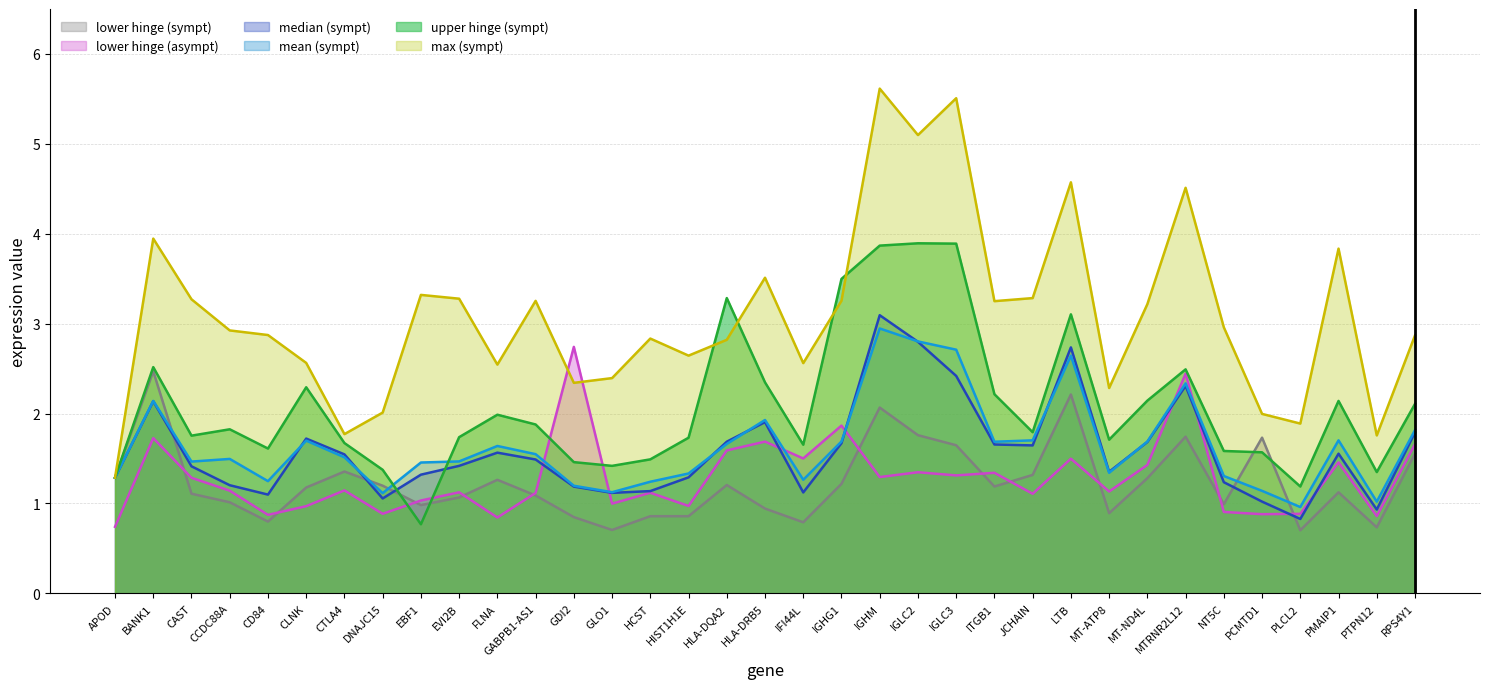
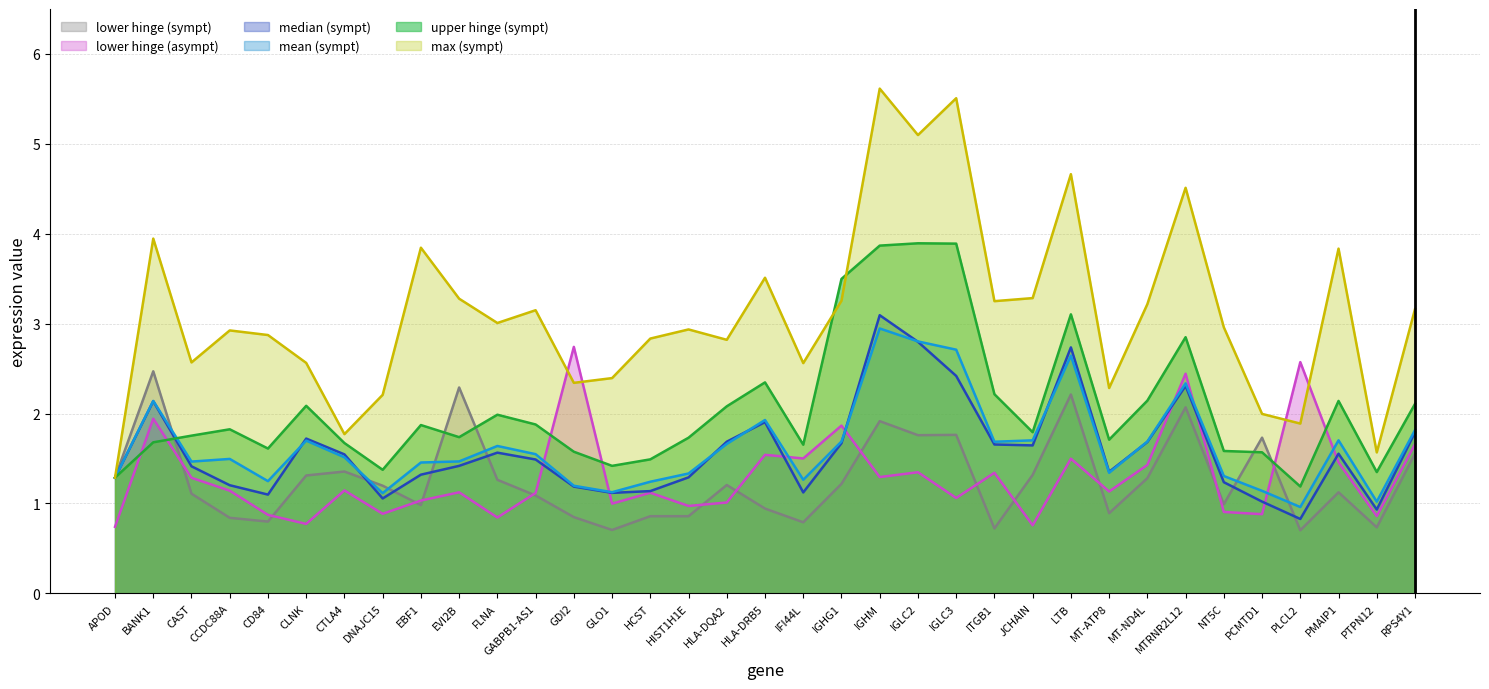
  {
    "lower hinge (sympt)": {
      "BANK1": 2.5,
      "CAST": 1.1,
-     "CCDC88A": 1.0,
+     "CCDC88A": 0.8,
      "CD84": 0.8,
-     "CLNK": 1.2,
+     "CLNK": 1.3,
      "CTLA4": 1.4,
      "DNAJC15": 1.2,
      "EBF1": 1.0,
-     "EVI2B": 1.1,
+     "EVI2B": 2.3,
      "FLNA": 1.3,
      "GABPB1-AS1": 1.1,
      "GDI2": 0.8,
      "GLO1": 0.7,
      "HCST": 0.9,
      "HIST1H1E": 0.9,
      "HLA-DQA2": 1.2,
      "HLA-DRB5": 0.9,
      "IFI44L": 0.8,
      "IGHG1": 1.2,
-     "IGHM": 2.1,
+     "IGHM": 1.9,
      "IGLC2": 1.8,
-     "IGLC3": 1.6,
-     "ITGB1": 1.2,
+     "IGLC3": 1.8,
+     "ITGB1": 0.7,
      "JCHAIN": 1.3,
      "LTB": 2.2,
      "MT-ATP8": 0.9,
      "MT-ND4L": 1.3,
-     "MTRNR2L12": 1.7,
+     "MTRNR2L12": 2.1,
      "NT5C": 1.0,
      "PCMTD1": 1.7,
      "PLCL2": 0.7,
      "PMAIP1": 1.1,
      "PTPN12": 0.7,
      "RPS4Y1": 1.6
    },
    "lower hinge (asympt)": {
      "APOD": 0.7,
-     "BANK1": 1.7,
+     "BANK1": 1.9,
      "CAST": 1.3,
      "CCDC88A": 1.1,
      "CD84": 0.9,
-     "CLNK": 1.0,
+     "CLNK": 0.8,
      "CTLA4": 1.1,
      "DNAJC15": 0.9,
      "EBF1": 1.0,
      "EVI2B": 1.1,
      "FLNA": 0.8,
      "GABPB1-AS1": 1.1,
      "GDI2": 2.7,
      "GLO1": 1.0,
      "HIST1H1E": 1.0,
-     "HLA-DQA2": 1.6,
-     "HLA-DRB5": 1.7,
+     "HLA-DQA2": 1.0,
+     "HLA-DRB5": 1.5,
      "IFI44L": 1.5,
      "IGHG1": 1.9,
      "IGHM": 1.3,
      "IGLC2": 1.3,
-     "IGLC3": 1.3,
+     "IGLC3": 1.1,
      "ITGB1": 1.3,
-     "JCHAIN": 1.1,
+     "JCHAIN": 0.8,
      "LTB": 1.5,
      "MT-ATP8": 1.1,
      "MT-ND4L": 1.4,
      "MTRNR2L12": 2.4,
      "NT5C": 0.9,
      "PCMTD1": 0.9,
-     "PLCL2": 0.9,
+     "PLCL2": 2.6,
      "PMAIP1": 1.5,
      "PTPN12": 0.9,
      "RPS4Y1": 1.7
    },
    "upper hinge (sympt)": {
-     "BANK1": 2.5,
+     "BANK1": 1.7,
      "CAST": 1.8,
      "CCDC88A": 1.8,
      "CD84": 1.6,
-     "CLNK": 2.3,
+     "CLNK": 2.1,
      "CTLA4": 1.7,
      "DNAJC15": 1.4,
-     "EBF1": 0.8,
+     "EBF1": 1.9,
      "EVI2B": 1.7,
      "FLNA": 2.0,
      "GABPB1-AS1": 1.9,
-     "GDI2": 1.5,
+     "GDI2": 1.6,
      "GLO1": 1.4,
      "HCST": 1.5,
      "HIST1H1E": 1.7,
-     "HLA-DQA2": 3.3,
+     "HLA-DQA2": 2.1,
      "HLA-DRB5": 2.3,
      "IFI44L": 1.7,
      "IGHG1": 3.5,
      "IGHM": 3.9,
      "IGLC2": 3.9,
      "IGLC3": 3.9,
      "ITGB1": 2.2,
      "JCHAIN": 1.8,
      "LTB": 3.1,
      "MT-ATP8": 1.7,
      "MT-ND4L": 2.1,
-     "MTRNR2L12": 2.5,
+     "MTRNR2L12": 2.8,
      "NT5C": 1.6,
      "PCMTD1": 1.6,
      "PLCL2": 1.2,
      "PMAIP1": 2.1,
      "PTPN12": 1.3,
      "RPS4Y1": 2.1
    },
    "max (sympt)": {
      "BANK1": 3.9,
-     "CAST": 3.3,
+     "CAST": 2.6,
      "CCDC88A": 2.9,
      "CD84": 2.9,
      "CLNK": 2.6,
      "CTLA4": 1.8,
-     "DNAJC15": 2.0,
-     "EBF1": 3.3,
+     "DNAJC15": 2.2,
+     "EBF1": 3.8,
      "EVI2B": 3.3,
-     "FLNA": 2.5,
-     "GABPB1-AS1": 3.3,
+     "FLNA": 3.0,
+     "GABPB1-AS1": 3.1,
      "GDI2": 2.3,
      "GLO1": 2.4,
      "HCST": 2.8,
-     "HIST1H1E": 2.6,
+     "HIST1H1E": 2.9,
      "HLA-DQA2": 2.8,
      "HLA-DRB5": 3.5,
      "IFI44L": 2.6,
      "IGHG1": 3.3,
      "IGHM": 5.6,
      "IGLC2": 5.1,
      "IGLC3": 5.5,
      "ITGB1": 3.3,
      "JCHAIN": 3.3,
-     "LTB": 4.6,
+     "LTB": 4.7,
      "MT-ATP8": 2.3,
      "MT-ND4L": 3.2,
      "MTRNR2L12": 4.5,
      "NT5C": 3.0,
      "PCMTD1": 2.0,
      "PLCL2": 1.9,
      "PMAIP1": 3.8,
-     "PTPN12": 1.8,
-     "RPS4Y1": 2.9
+     "PTPN12": 1.6,
+     "RPS4Y1": 3.2
    }
  }
